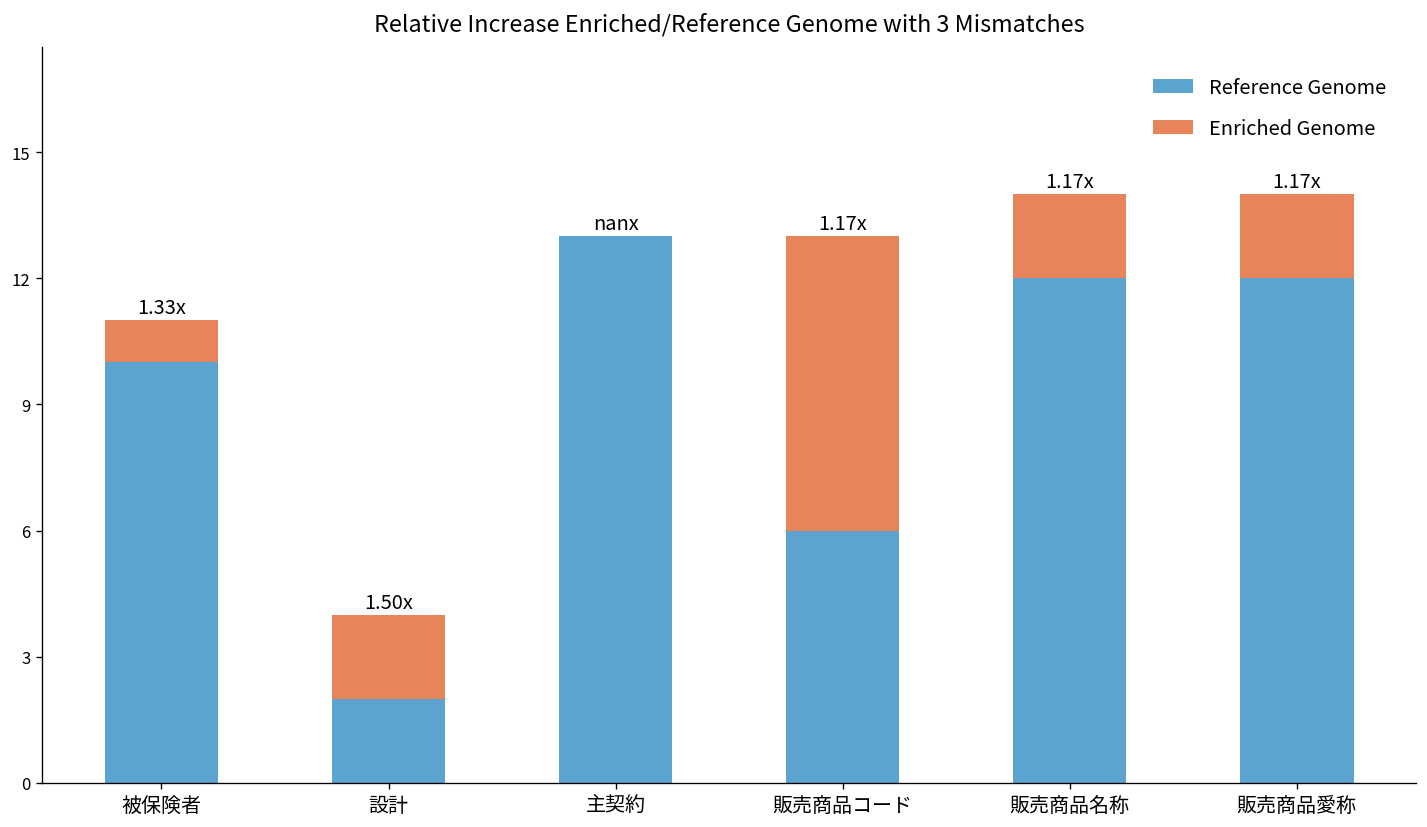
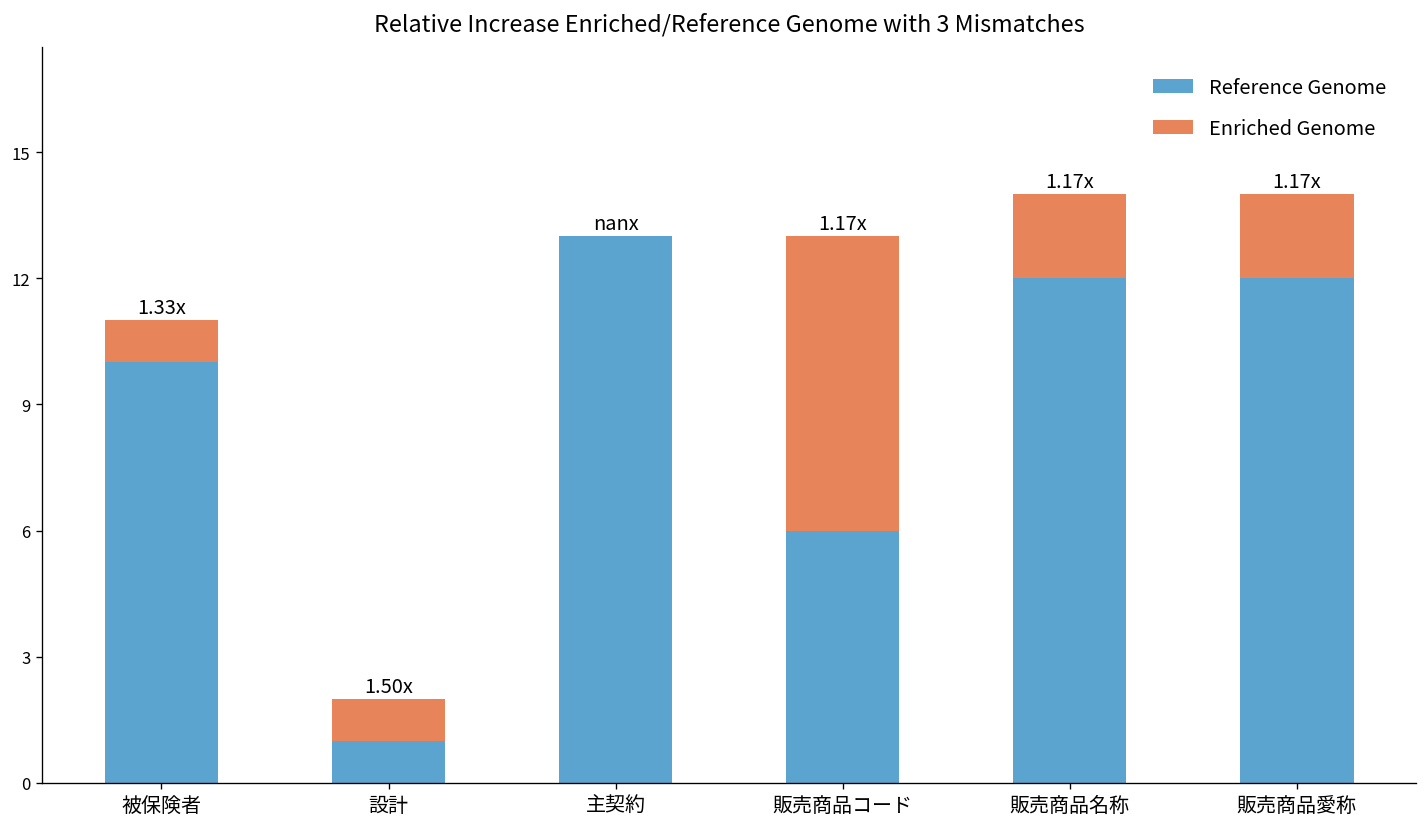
  {
    "Reference Genome": {
      "被保険者": 10,
-     "設計": 2,
+     "設計": 1,
      "主契約": 13,
      "販売商品コード": 6,
      "販売商品名称": 12,
      "販売商品愛称": 12
    },
    "Enriched Genome": {
-     "設計": 2,
+     "設計": 1,
      "主契約": 0
    }
  }
